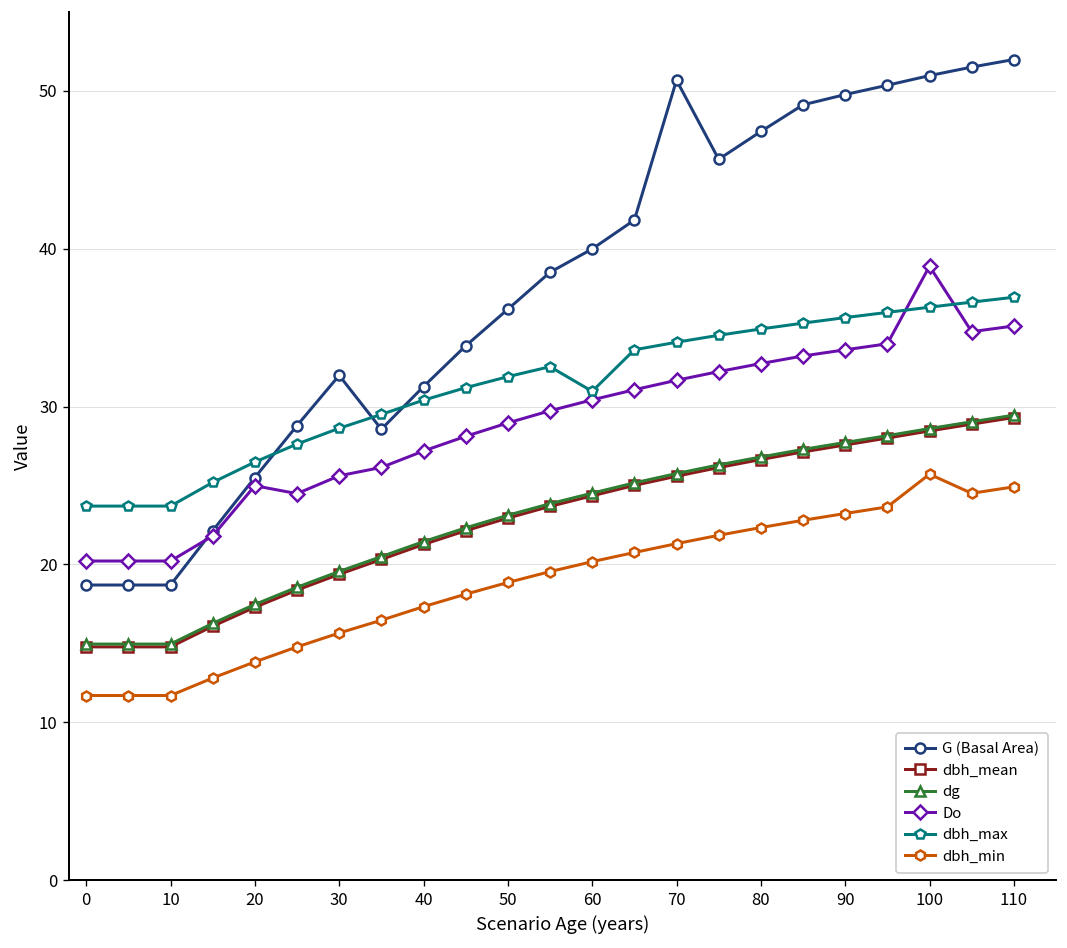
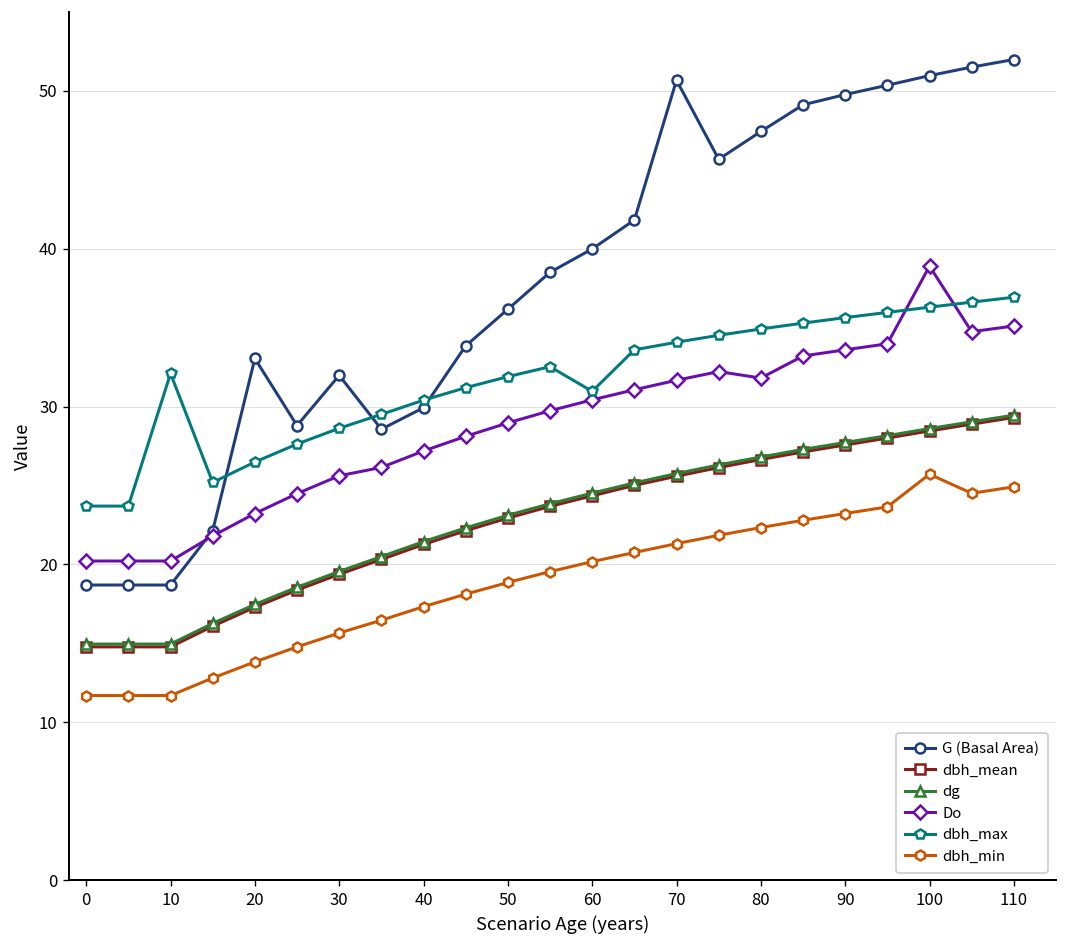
  {
    "G (Basal Area)": {
      "0": 18.7,
      "10": 18.7,
-     "20": 25.5,
+     "20": 33.1,
      "30": 32.0,
-     "40": 31.3,
+     "40": 29.9,
      "50": 36.2,
      "60": 40.0,
      "70": 50.7,
      "80": 47.4,
      "90": 49.8,
      "100": 51.0,
      "110": 52.0
    },
    "Do": {
      "0": 20.2,
      "10": 20.2,
-     "20": 25.0,
+     "20": 23.2,
      "30": 25.6,
      "40": 27.2,
      "50": 29.0,
      "60": 30.4,
      "70": 31.7,
-     "80": 32.7,
+     "80": 31.8,
      "90": 33.6,
      "100": 38.9,
      "110": 35.1
    },
    "dbh_max": {
      "0": 23.7,
-     "10": 23.7,
+     "10": 32.1,
      "20": 26.5,
      "30": 28.6,
      "40": 30.4,
      "50": 31.9,
      "60": 31.0,
      "70": 34.1,
      "80": 34.9,
      "90": 35.6,
      "100": 36.3,
      "110": 36.9
    },
    "dbh_min": {
      "0": 11.7,
      "10": 11.7,
      "20": 13.8,
      "30": 15.7,
      "40": 17.3,
      "50": 18.9,
      "60": 20.2,
      "70": 21.3,
      "80": 22.3,
      "90": 23.2,
      "100": 25.7,
      "110": 24.9
    }
  }
